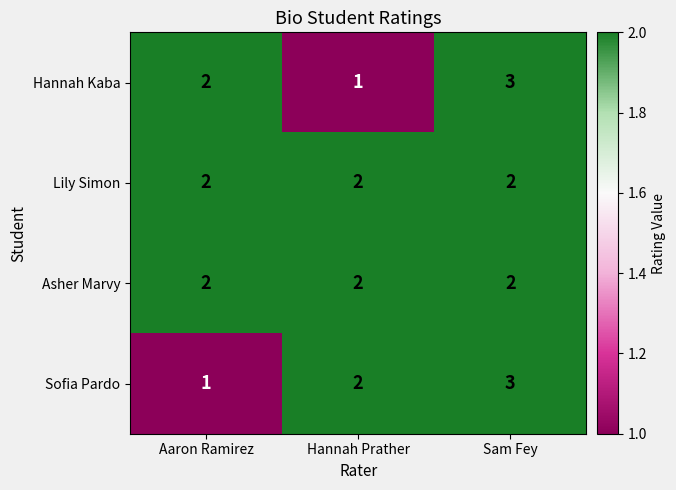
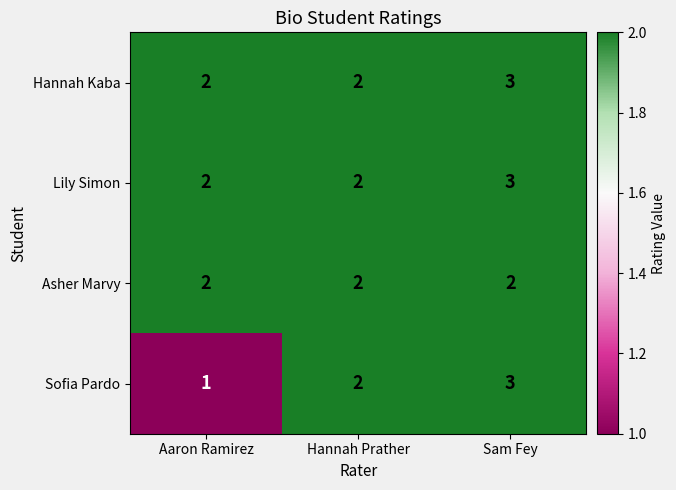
  {
    "Hannah Kaba": {
      "Aaron Ramirez": 2,
-     "Hannah Prather": 1,
+     "Hannah Prather": 2,
      "Sam Fey": 3
    },
    "Lily Simon": {
      "Aaron Ramirez": 2,
      "Hannah Prather": 2,
-     "Sam Fey": 2
+     "Sam Fey": 3
    },
    "Asher Marvy": {
      "Aaron Ramirez": 2,
      "Hannah Prather": 2,
      "Sam Fey": 2
    },
    "Sofia Pardo": {
      "Aaron Ramirez": 1,
      "Hannah Prather": 2,
      "Sam Fey": 3
    }
  }
